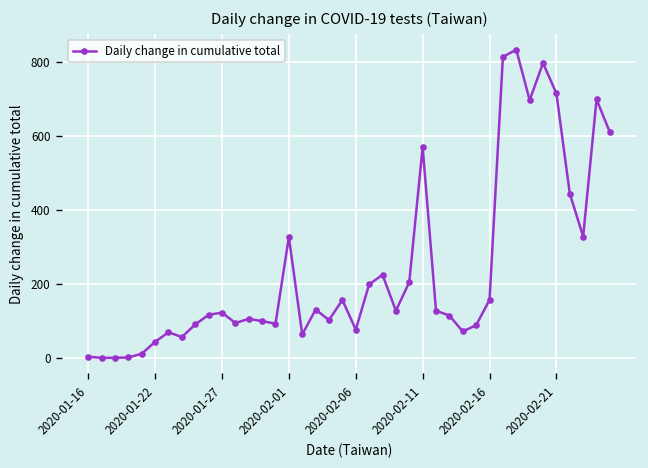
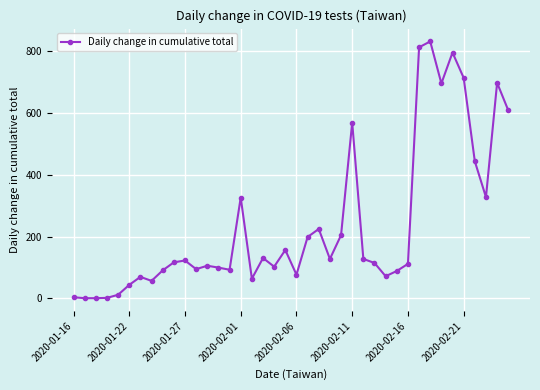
  {
    "2020-01-16": 0,
    "2020-01-22": 40,
    "2020-01-27": 120,
    "2020-02-01": 330,
    "2020-02-06": 80,
    "2020-02-11": 570,
-   "2020-02-16": 160,
+   "2020-02-16": 110,
    "2020-02-21": 710
  }
